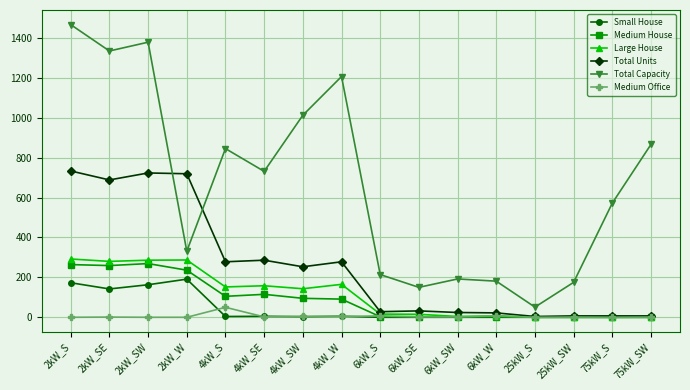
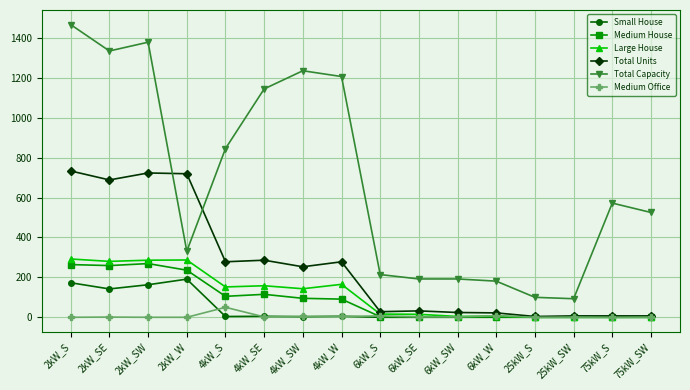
  {
    "Total Capacity": {
      "2kW_S": 1470,
      "2kW_SE": 1330,
      "2kW_SW": 1380,
      "2kW_W": 330,
      "4kW_S": 850,
-     "4kW_SE": 730,
-     "4kW_SW": 1010,
+     "4kW_SE": 1140,
+     "4kW_SW": 1240,
      "4kW_W": 1210,
      "6kW_S": 210,
-     "6kW_SE": 150,
+     "6kW_SE": 190,
      "6kW_SW": 190,
      "6kW_W": 180,
-     "25kW_S": 50,
-     "25kW_SW": 180,
+     "25kW_S": 100,
+     "25kW_SW": 90,
      "75kW_S": 570,
-     "75kW_SW": 870
+     "75kW_SW": 530
    },
    "Medium Office": {
      "2kW_S": 0,
      "2kW_SE": 0,
      "2kW_SW": 0,
      "2kW_W": 0,
      "4kW_S": 50
    }
  }
